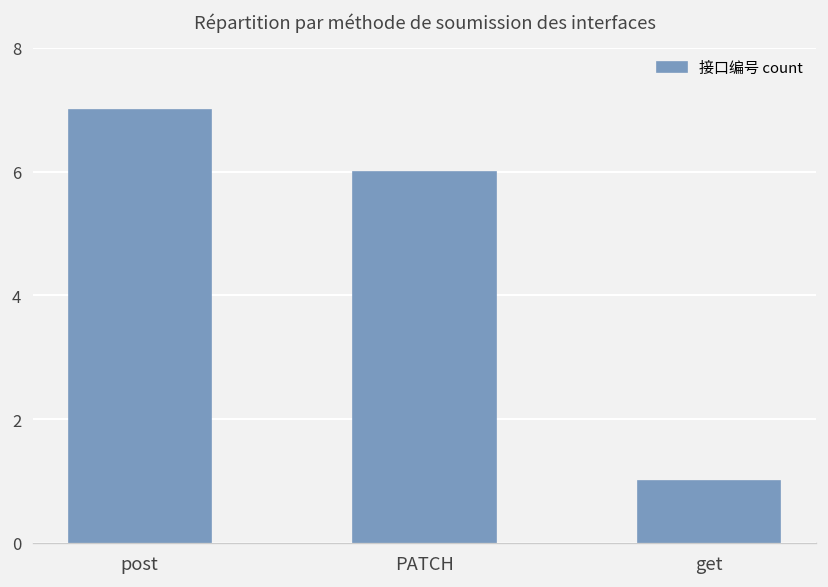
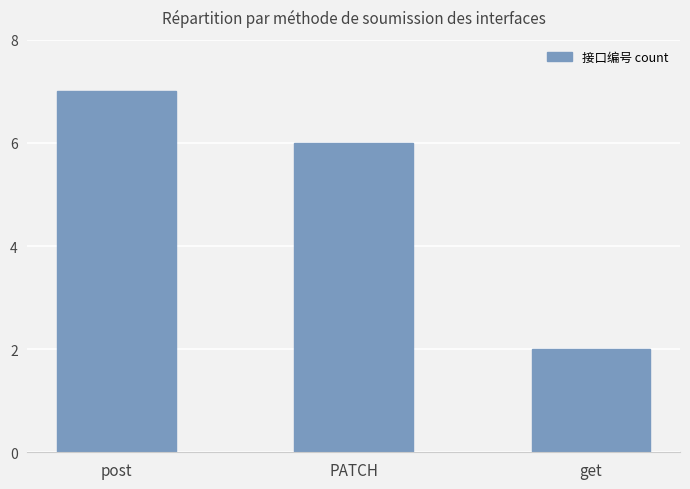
  {
    "post": 7,
    "PATCH": 6,
-   "get": 1
+   "get": 2
  }
